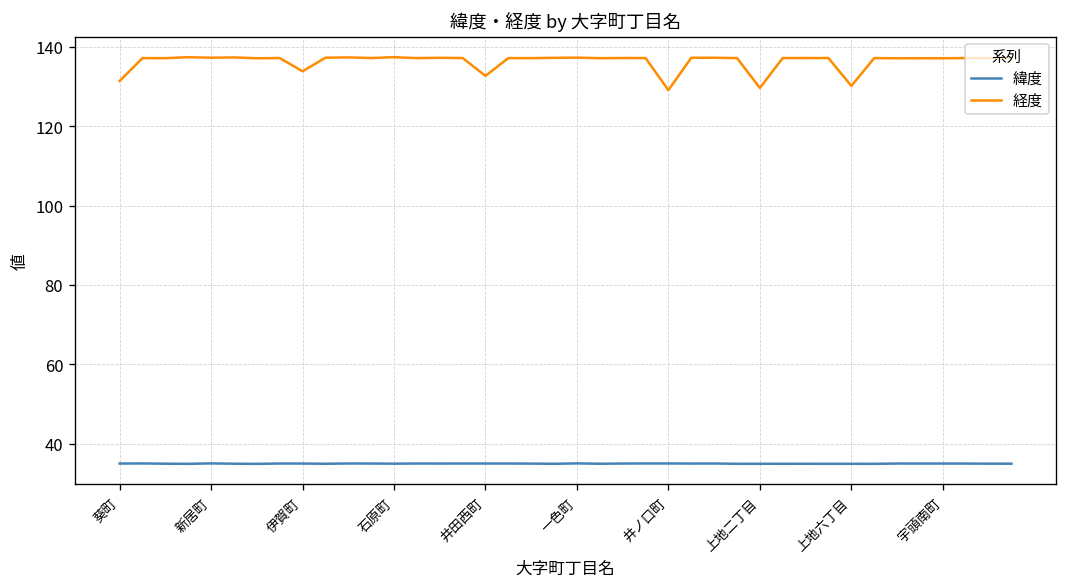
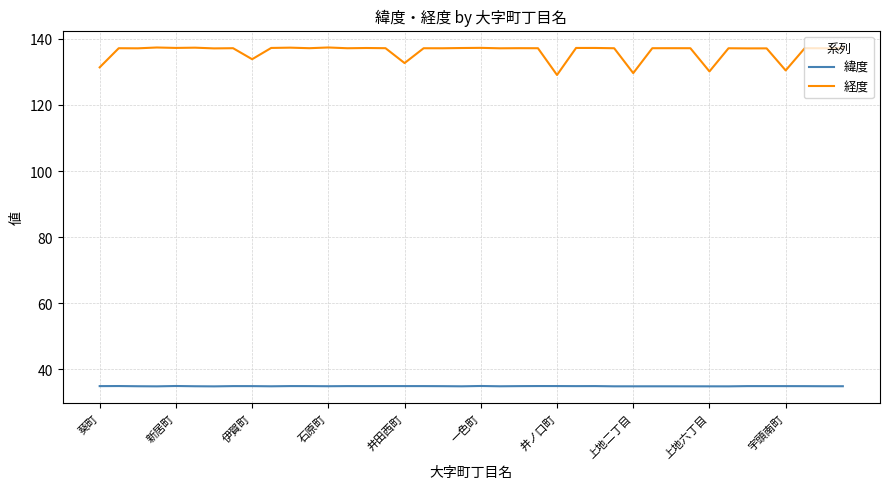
  {
    "緯度": {
      "葵町": 35,
      "新居町": 35,
      "伊賀町": 35,
      "石原町": 35,
      "井田西町": 35,
      "一色町": 35,
      "井ノ口町": 35,
      "上地二丁目": 35,
      "上地六丁目": 35,
      "宇頭南町": 35
    },
    "経度": {
      "葵町": 131,
      "新居町": 137,
      "伊賀町": 134,
      "石原町": 137,
      "井田西町": 133,
      "一色町": 137,
      "井ノ口町": 129,
      "上地二丁目": 130,
      "上地六丁目": 130,
-     "宇頭南町": 137
+     "宇頭南町": 130
    }
  }
